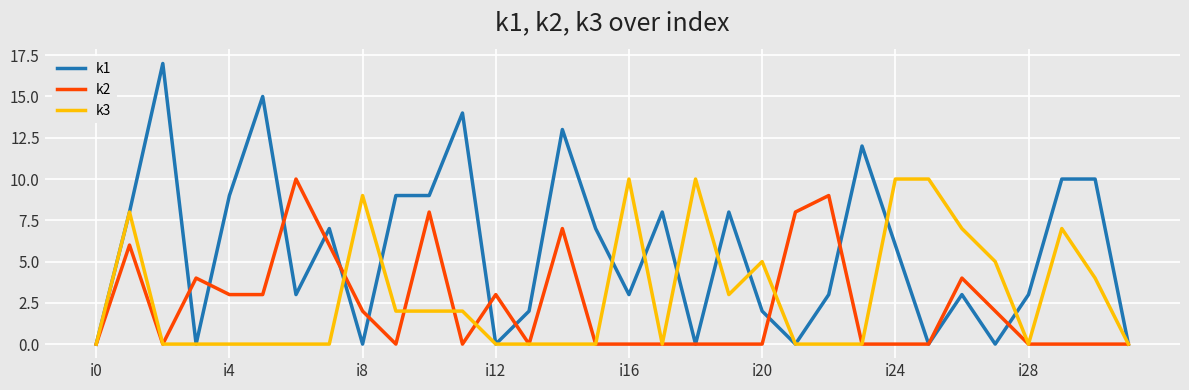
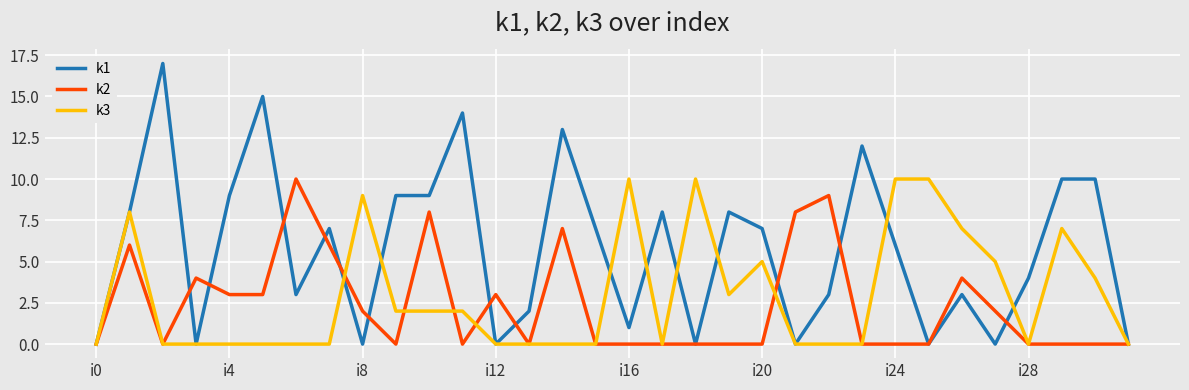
  {
    "k1": {
      "i4": 9,
      "i8": 0,
-     "i16": 3,
-     "i20": 2,
+     "i16": 1,
+     "i20": 7,
      "i24": 6,
-     "i28": 3
+     "i28": 4
    },
    "k2": {
      "i4": 3,
      "i8": 2,
      "i12": 3,
      "i16": 0,
      "i20": 0,
      "i24": 0
    },
    "k3": {
      "i4": 0,
      "i8": 9,
      "i16": 10,
      "i20": 5,
      "i24": 10
    }
  }
